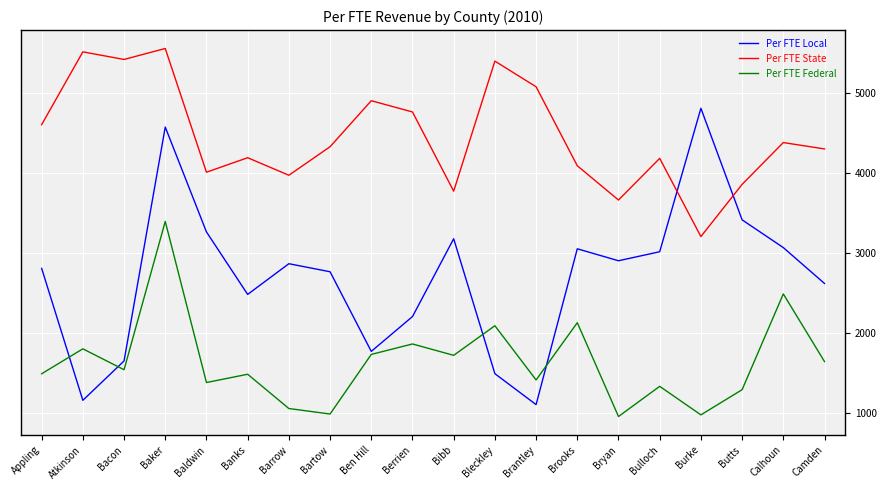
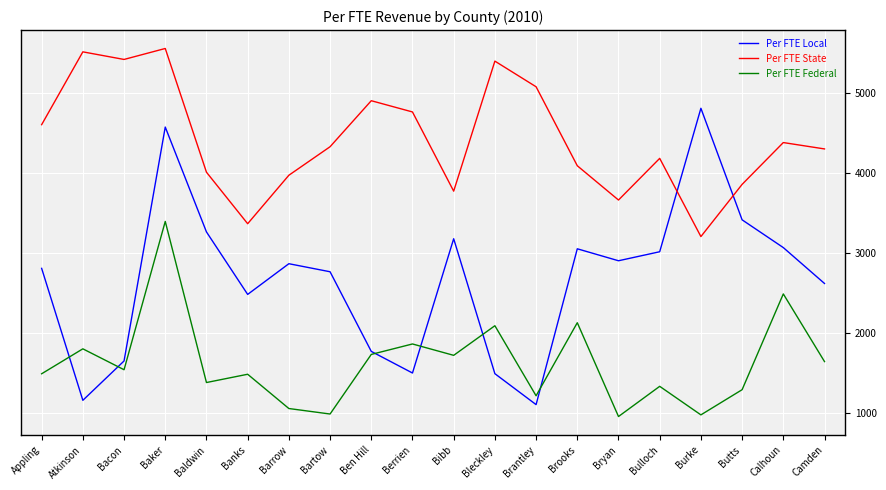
  {
    "Per FTE Local": {
      "Appling": 2800,
      "Atkinson": 1200,
      "Bacon": 1700,
      "Baker": 4600,
      "Baldwin": 3300,
      "Banks": 2500,
      "Barrow": 2900,
      "Bartow": 2800,
      "Ben Hill": 1800,
-     "Berrien": 2200,
+     "Berrien": 1500,
      "Bibb": 3200,
      "Bleckley": 1500,
      "Brantley": 1100,
      "Brooks": 3100,
      "Bryan": 2900,
      "Bulloch": 3000,
      "Burke": 4800,
      "Butts": 3400,
      "Calhoun": 3100,
      "Camden": 2600
    },
    "Per FTE State": {
      "Appling": 4600,
      "Atkinson": 5500,
      "Bacon": 5400,
      "Baker": 5600,
      "Baldwin": 4000,
-     "Banks": 4200,
+     "Banks": 3400,
      "Barrow": 4000,
      "Bartow": 4300,
      "Ben Hill": 4900,
      "Berrien": 4800,
      "Bibb": 3800,
      "Bleckley": 5400,
      "Brantley": 5100,
      "Brooks": 4100,
      "Bryan": 3700,
      "Bulloch": 4200,
      "Burke": 3200,
      "Butts": 3900,
      "Calhoun": 4400,
      "Camden": 4300
    },
    "Per FTE Federal": {
      "Appling": 1500,
      "Atkinson": 1800,
      "Bacon": 1500,
      "Baker": 3400,
      "Baldwin": 1400,
      "Banks": 1500,
      "Barrow": 1100,
      "Bartow": 1000,
      "Ben Hill": 1700,
      "Berrien": 1900,
      "Bibb": 1700,
      "Bleckley": 2100,
-     "Brantley": 1400,
+     "Brantley": 1200,
      "Brooks": 2100,
      "Bryan": 1000,
      "Bulloch": 1300,
      "Burke": 1000,
      "Butts": 1300,
      "Calhoun": 2500,
      "Camden": 1600
    }
  }
